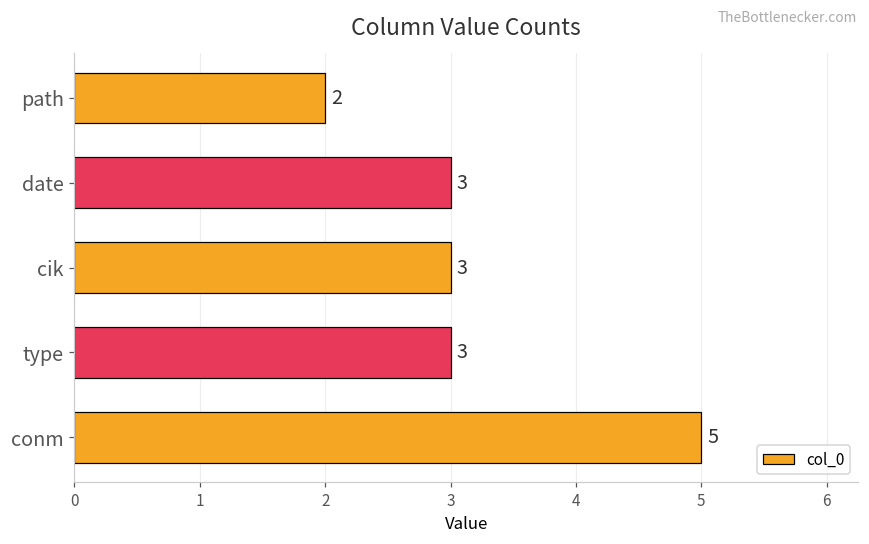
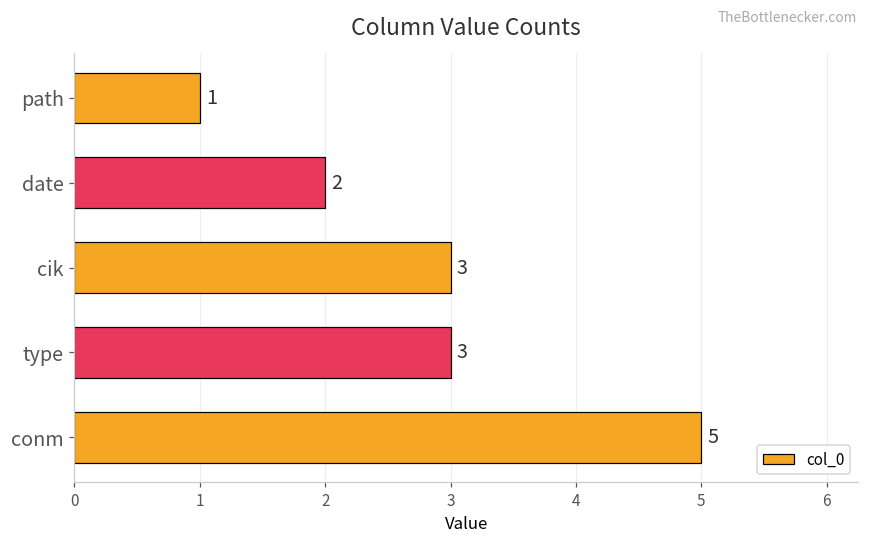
  {
-   "path": 2,
-   "date": 3,
+   "path": 1,
+   "date": 2,
    "cik": 3,
    "type": 3,
    "conm": 5
  }
